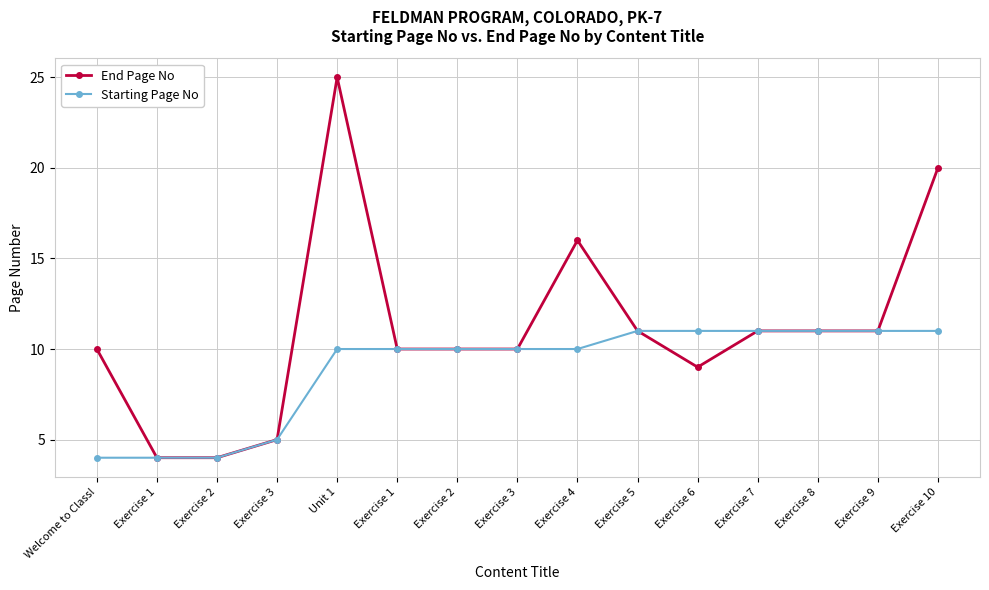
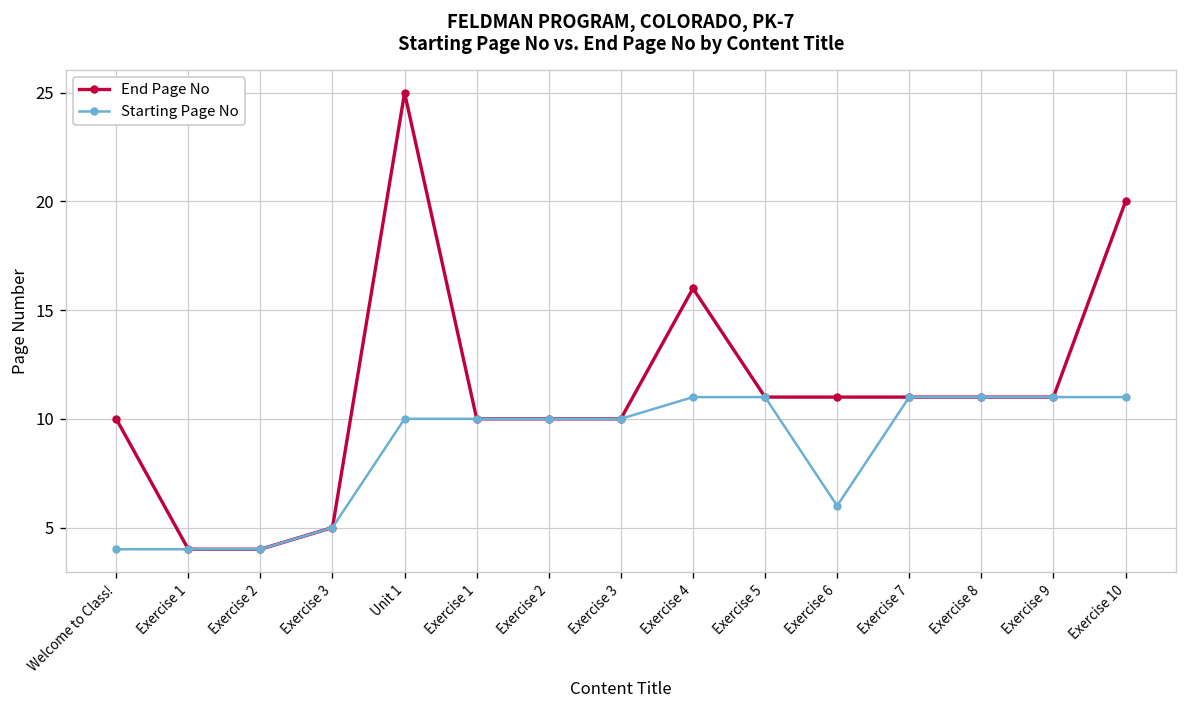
  {
    "End Page No": {
      "Welcome to Class!": 10,
      "Unit 1": 25,
      "Exercise 4": 16,
-     "Exercise 6": 9,
+     "Exercise 6": 11,
      "Exercise 10": 20
    },
    "Starting Page No": {
      "Welcome to Class!": 4,
      "Unit 1": 10,
-     "Exercise 4": 10,
-     "Exercise 6": 11,
+     "Exercise 4": 11,
+     "Exercise 6": 6,
      "Exercise 10": 11
    }
  }
